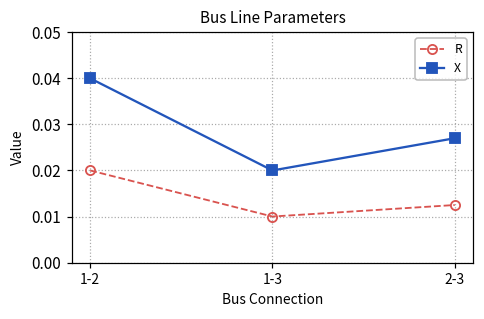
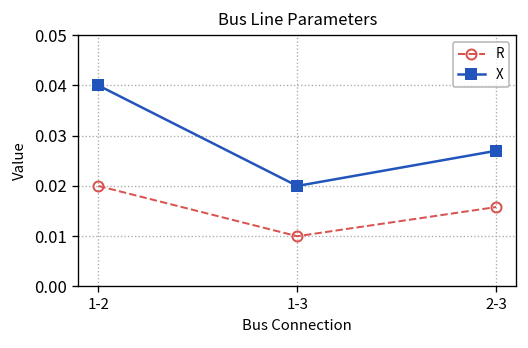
  {
    "R": {
      "1-2": 0.020,
      "1-3": 0.010,
-     "2-3": 0.013
+     "2-3": 0.016
    },
    "X": {
      "1-2": 0.040,
      "1-3": 0.020,
      "2-3": 0.027
    }
  }
